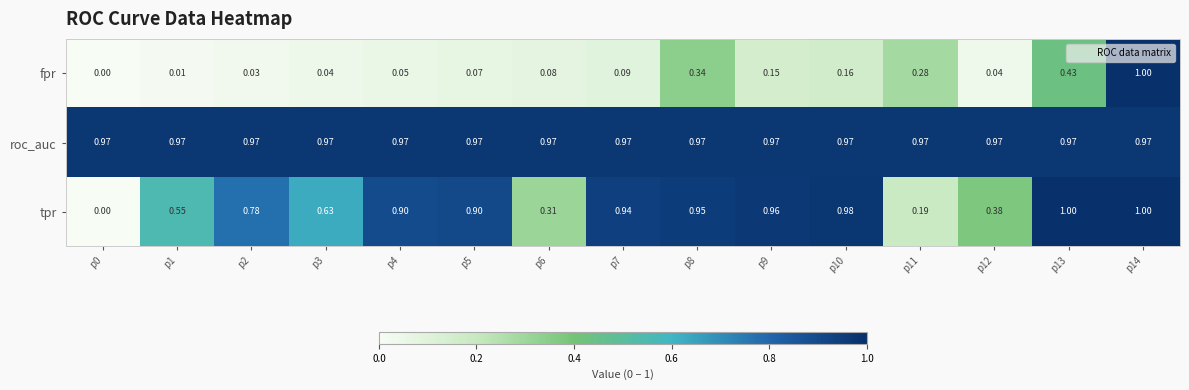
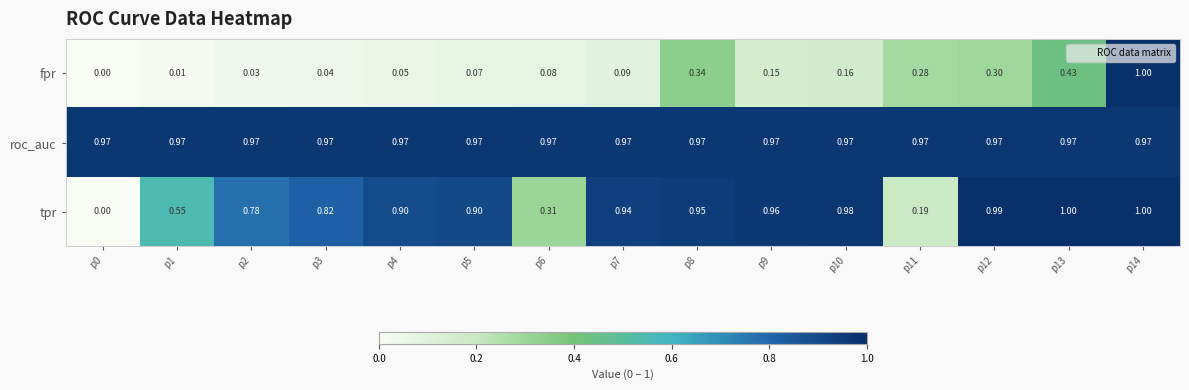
  {
    "fpr": {
      "p0": 0.00,
      "p1": 0.01,
      "p2": 0.03,
      "p3": 0.04,
      "p4": 0.05,
      "p5": 0.07,
      "p6": 0.08,
      "p7": 0.09,
      "p8": 0.34,
      "p9": 0.15,
      "p10": 0.16,
      "p11": 0.28,
-     "p12": 0.04,
+     "p12": 0.30,
      "p13": 0.43,
      "p14": 1.00
    },
    "roc_auc": {
      "p0": 0.97,
      "p1": 0.97,
      "p2": 0.97,
      "p3": 0.97,
      "p4": 0.97,
      "p5": 0.97,
      "p6": 0.97,
      "p7": 0.97,
      "p8": 0.97,
      "p9": 0.97,
      "p10": 0.97,
      "p11": 0.97,
      "p12": 0.97,
      "p13": 0.97,
      "p14": 0.97
    },
    "tpr": {
      "p0": 0.00,
      "p1": 0.55,
      "p2": 0.78,
-     "p3": 0.63,
+     "p3": 0.82,
      "p4": 0.90,
      "p5": 0.90,
      "p6": 0.31,
      "p7": 0.94,
      "p8": 0.95,
      "p9": 0.96,
      "p10": 0.98,
      "p11": 0.19,
-     "p12": 0.38,
+     "p12": 0.99,
      "p13": 1.00,
      "p14": 1.00
    }
  }
